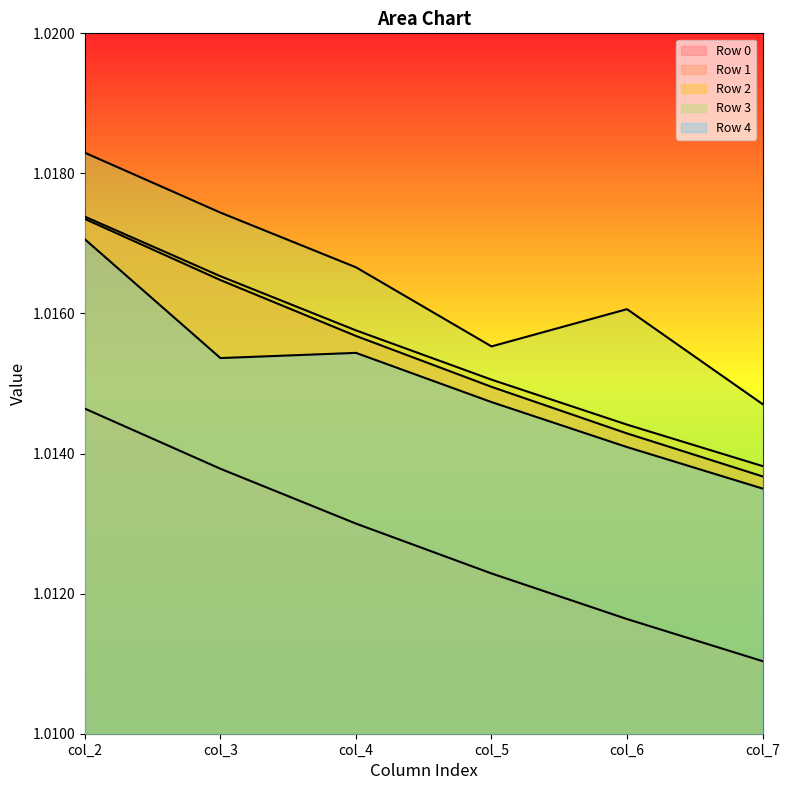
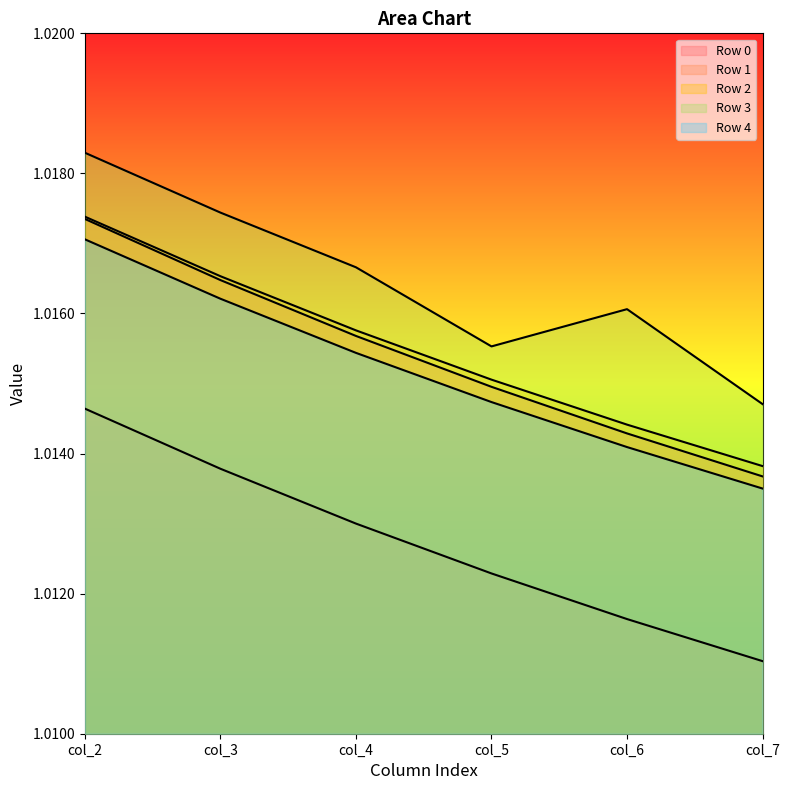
  {
    "Row 3": {
      "col_2": 1.0183,
      "col_3": 1.0174,
      "col_4": 1.0167,
      "col_5": 1.0155,
      "col_6": 1.0161,
      "col_7": 1.0147
    },
    "Row 4": {
      "col_2": 1.0171,
-     "col_3": 1.0154,
+     "col_3": 1.0162,
      "col_4": 1.0154,
      "col_5": 1.0147,
      "col_6": 1.0141,
      "col_7": 1.0135
    }
  }
